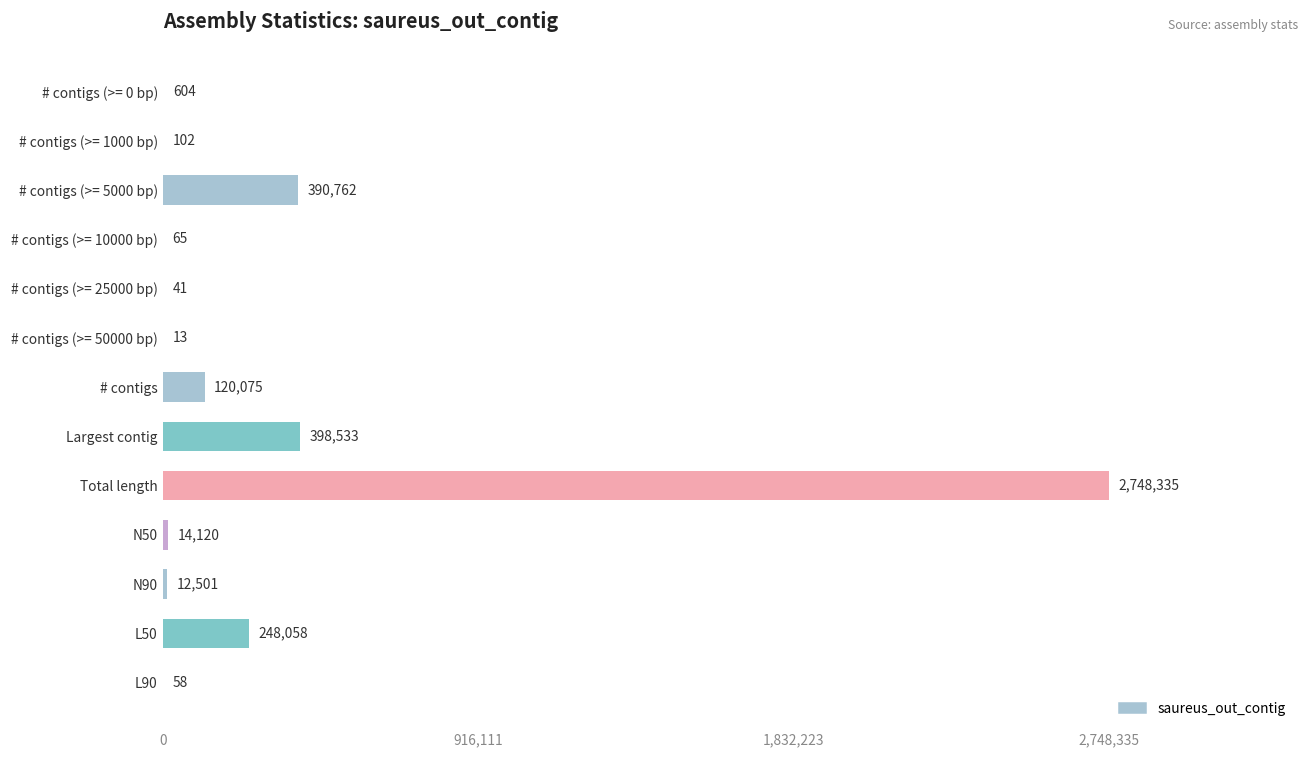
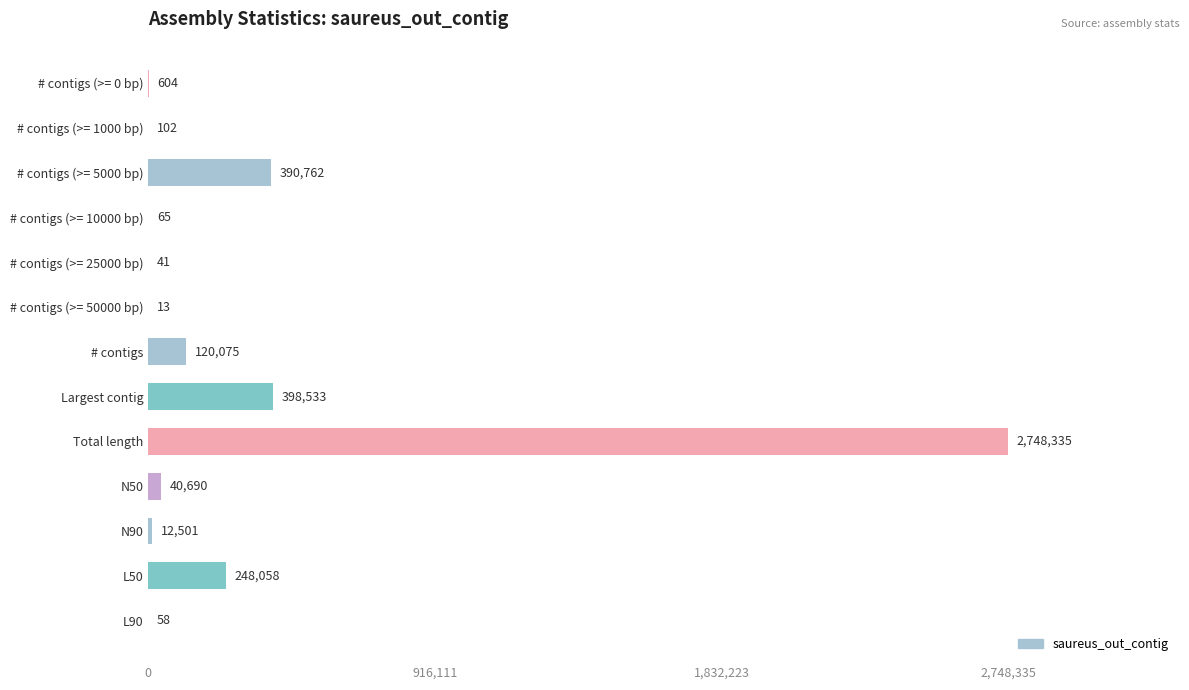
  {
    "# contigs (>= 0 bp)": "604",
    "# contigs (>= 1000 bp)": "102",
    "# contigs (>= 5000 bp)": "390,762",
    "# contigs (>= 10000 bp)": "65",
    "# contigs (>= 25000 bp)": "41",
    "# contigs (>= 50000 bp)": "13",
    "# contigs": "120,075",
    "Largest contig": "398,533",
    "Total length": "2,748,335",
-   "N50": "14,120",
+   "N50": "40,690",
    "N90": "12,501",
    "L50": "248,058",
    "L90": "58"
  }
